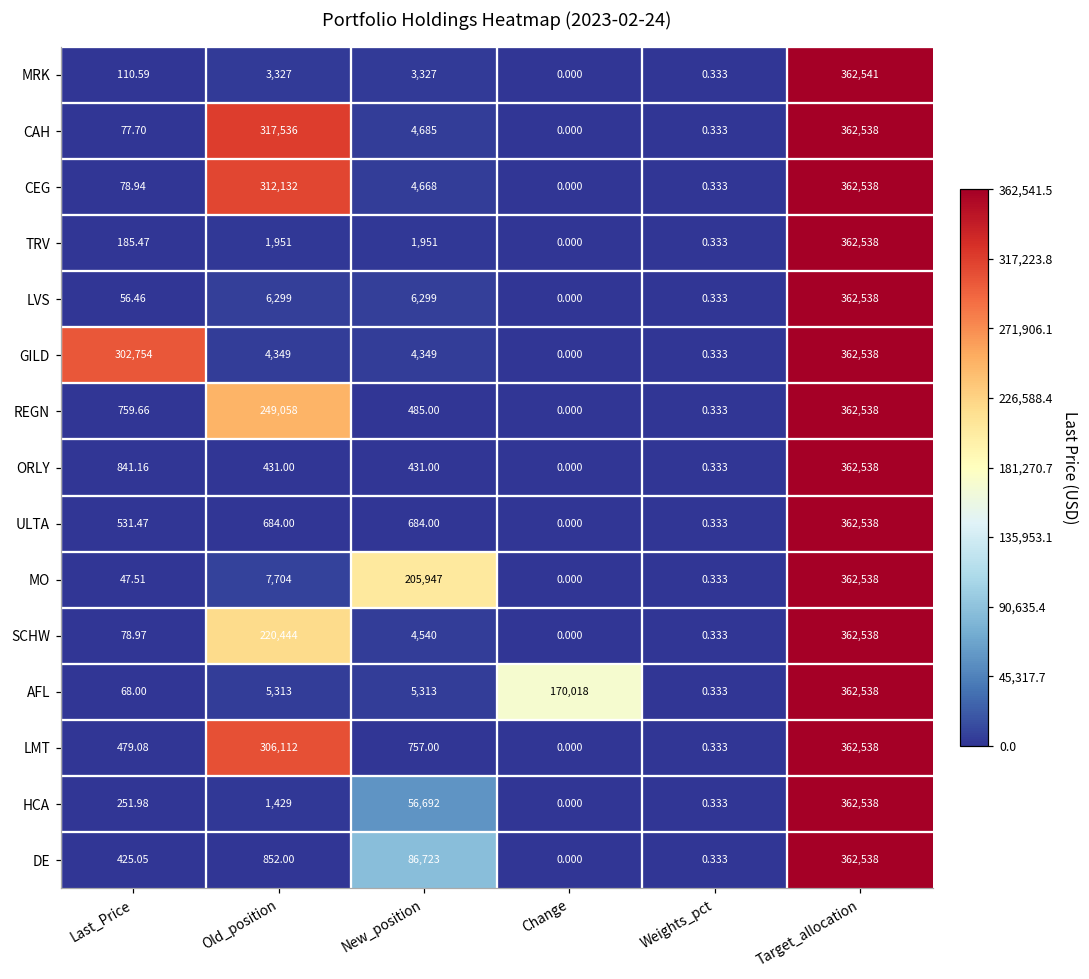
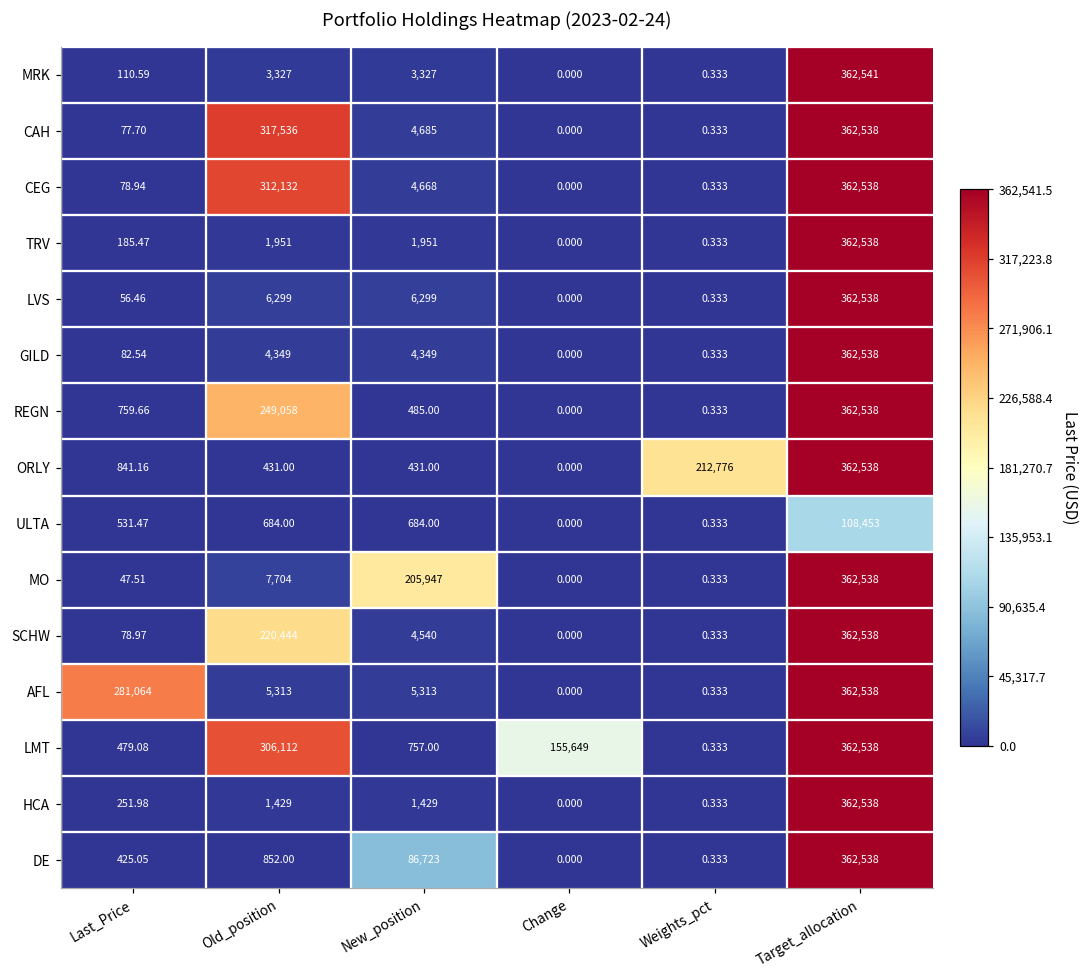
  {
    "MRK": {
      "Last_Price": "110.59",
      "Old_position": "3,327",
      "New_position": "3,327",
      "Change": "0.000",
      "Weights_pct": "0.333",
      "Target_allocation": "362,541"
    },
    "CAH": {
      "Last_Price": "77.70",
      "Old_position": "317,536",
      "New_position": "4,685",
      "Change": "0.000",
      "Weights_pct": "0.333",
      "Target_allocation": "362,538"
    },
    "CEG": {
      "Last_Price": "78.94",
      "Old_position": "312,132",
      "New_position": "4,668",
      "Change": "0.000",
      "Weights_pct": "0.333",
      "Target_allocation": "362,538"
    },
    "TRV": {
      "Last_Price": "185.47",
      "Old_position": "1,951",
      "New_position": "1,951",
      "Change": "0.000",
      "Weights_pct": "0.333",
      "Target_allocation": "362,538"
    },
    "LVS": {
      "Last_Price": "56.46",
      "Old_position": "6,299",
      "New_position": "6,299",
      "Change": "0.000",
      "Weights_pct": "0.333",
      "Target_allocation": "362,538"
    },
    "GILD": {
-     "Last_Price": "302,754",
+     "Last_Price": "82.54",
      "Old_position": "4,349",
      "New_position": "4,349",
      "Change": "0.000",
      "Weights_pct": "0.333",
      "Target_allocation": "362,538"
    },
    "REGN": {
      "Last_Price": "759.66",
      "Old_position": "249,058",
      "New_position": "485.00",
      "Change": "0.000",
      "Weights_pct": "0.333",
      "Target_allocation": "362,538"
    },
    "ORLY": {
      "Last_Price": "841.16",
      "Old_position": "431.00",
      "New_position": "431.00",
      "Change": "0.000",
-     "Weights_pct": "0.333",
+     "Weights_pct": "212,776",
      "Target_allocation": "362,538"
    },
    "ULTA": {
      "Last_Price": "531.47",
      "Old_position": "684.00",
      "New_position": "684.00",
      "Change": "0.000",
      "Weights_pct": "0.333",
-     "Target_allocation": "362,538"
+     "Target_allocation": "108,453"
    },
    "MO": {
      "Last_Price": "47.51",
      "Old_position": "7,704",
      "New_position": "205,947",
      "Change": "0.000",
      "Weights_pct": "0.333",
      "Target_allocation": "362,538"
    },
    "SCHW": {
      "Last_Price": "78.97",
      "Old_position": "220,444",
      "New_position": "4,540",
      "Change": "0.000",
      "Weights_pct": "0.333",
      "Target_allocation": "362,538"
    },
    "AFL": {
-     "Last_Price": "68.00",
+     "Last_Price": "281,064",
      "Old_position": "5,313",
      "New_position": "5,313",
-     "Change": "170,018",
+     "Change": "0.000",
      "Weights_pct": "0.333",
      "Target_allocation": "362,538"
    },
    "LMT": {
      "Last_Price": "479.08",
      "Old_position": "306,112",
      "New_position": "757.00",
-     "Change": "0.000",
+     "Change": "155,649",
      "Weights_pct": "0.333",
      "Target_allocation": "362,538"
    },
    "HCA": {
      "Last_Price": "251.98",
      "Old_position": "1,429",
-     "New_position": "56,692",
+     "New_position": "1,429",
      "Change": "0.000",
      "Weights_pct": "0.333",
      "Target_allocation": "362,538"
    },
    "DE": {
      "Last_Price": "425.05",
      "Old_position": "852.00",
      "New_position": "86,723",
      "Change": "0.000",
      "Weights_pct": "0.333",
      "Target_allocation": "362,538"
    }
  }
